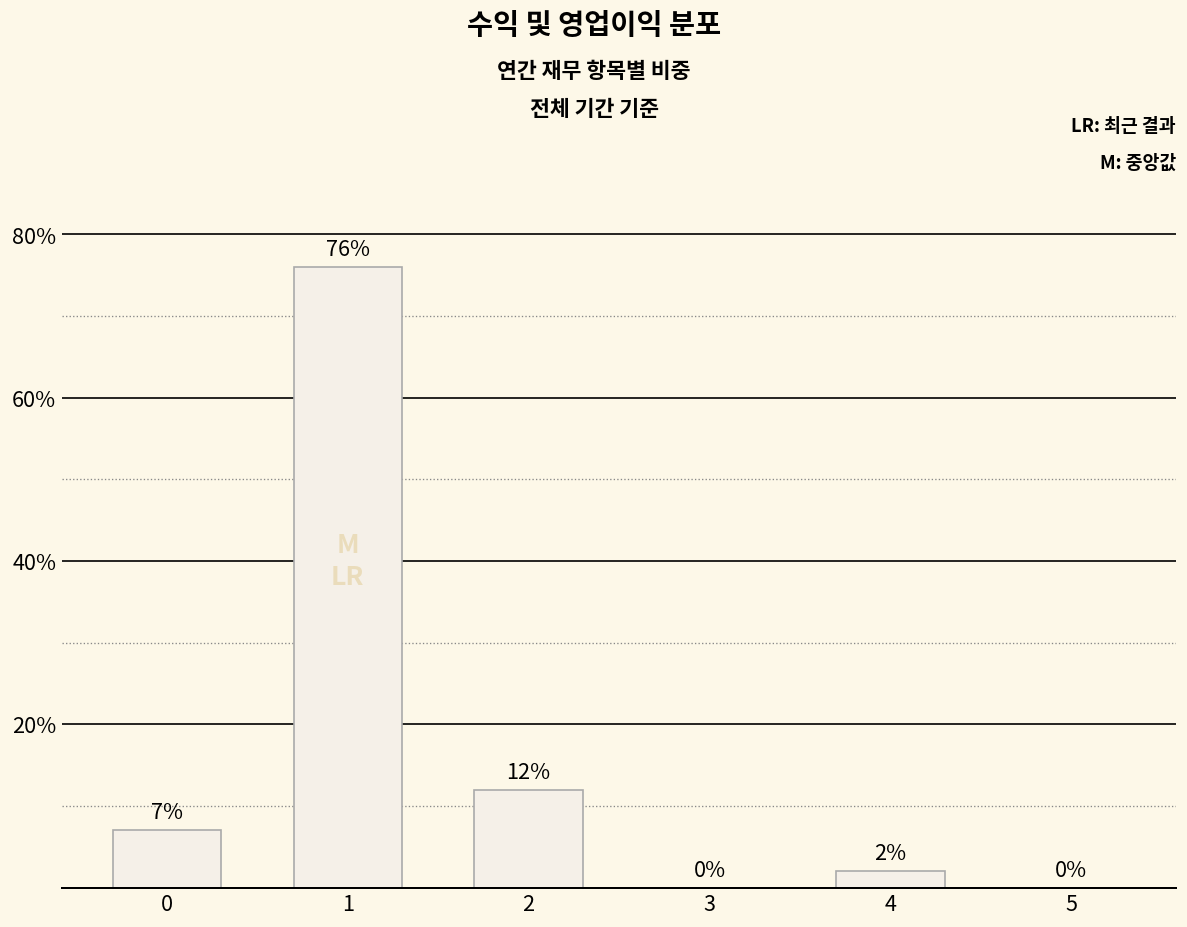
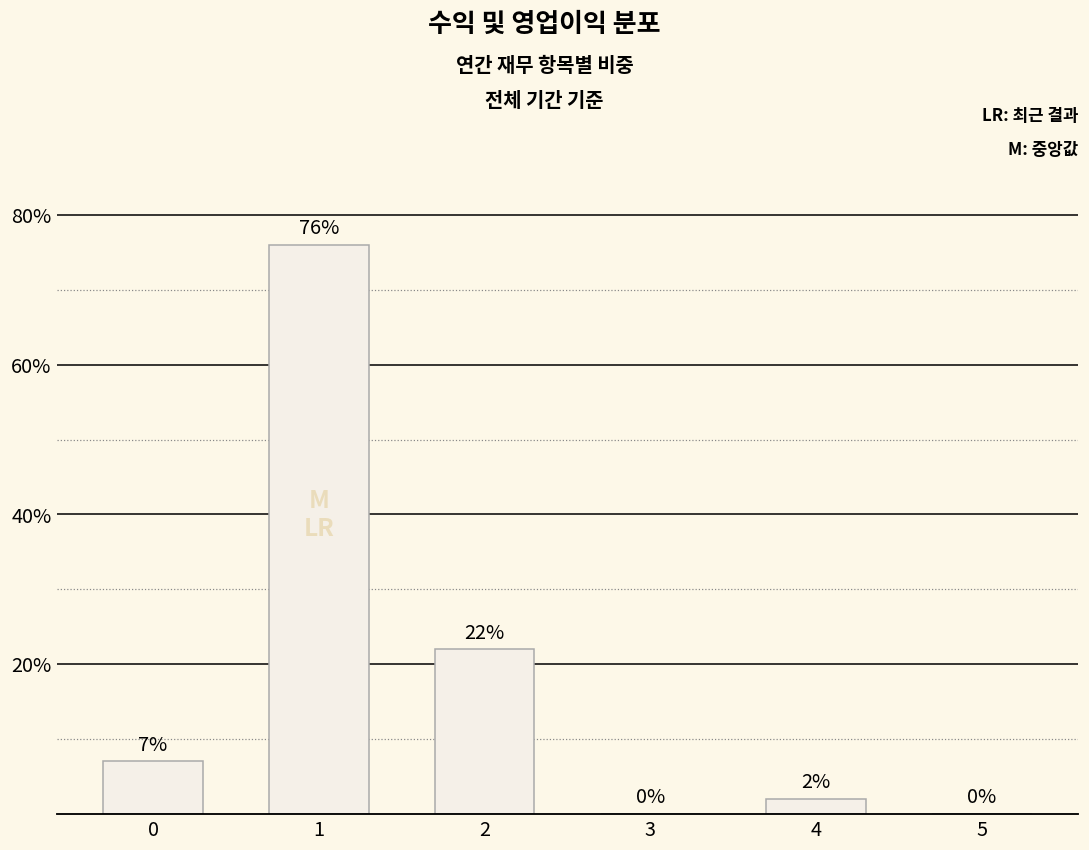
  {
    "0": "7%",
    "1": "76%",
-   "2": "12%",
+   "2": "22%",
    "3": "0%",
    "4": "2%",
    "5": "0%"
  }
